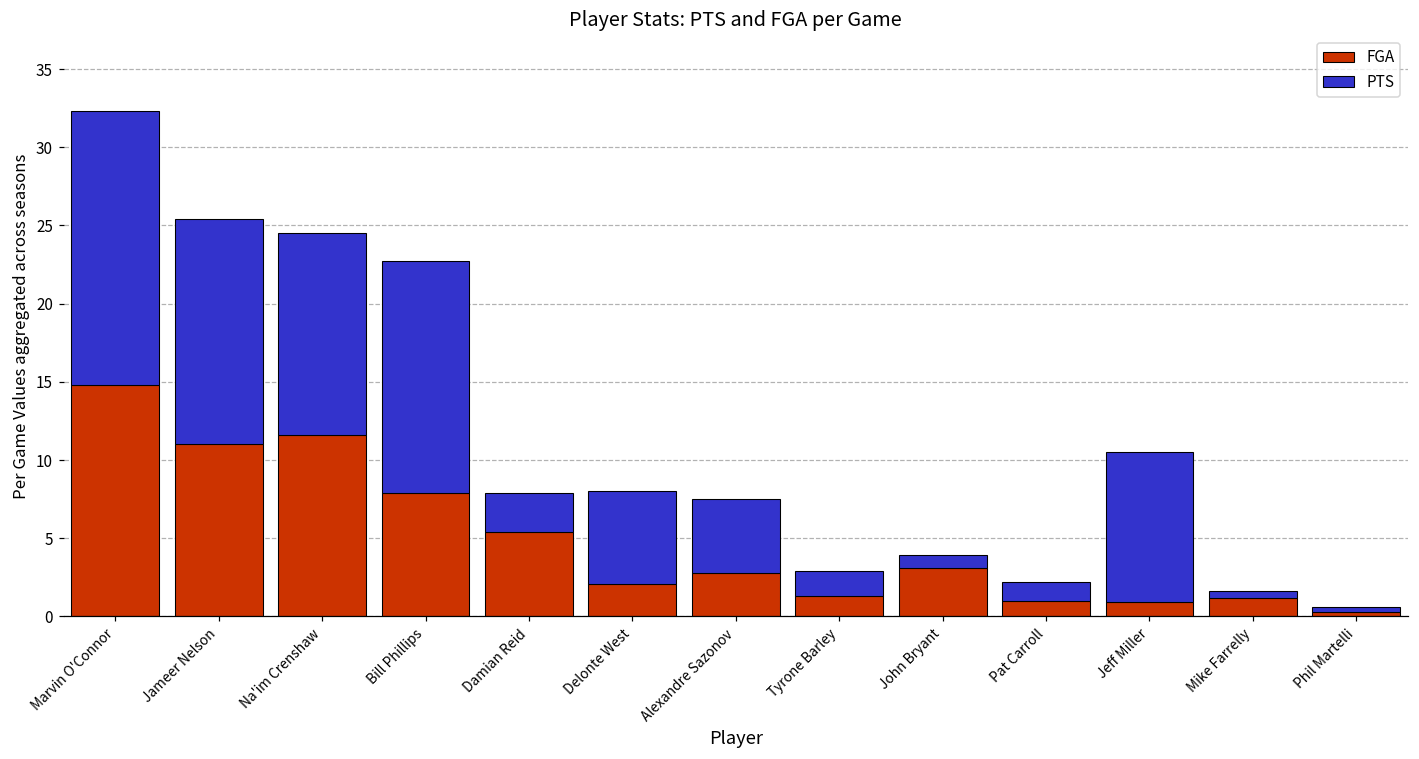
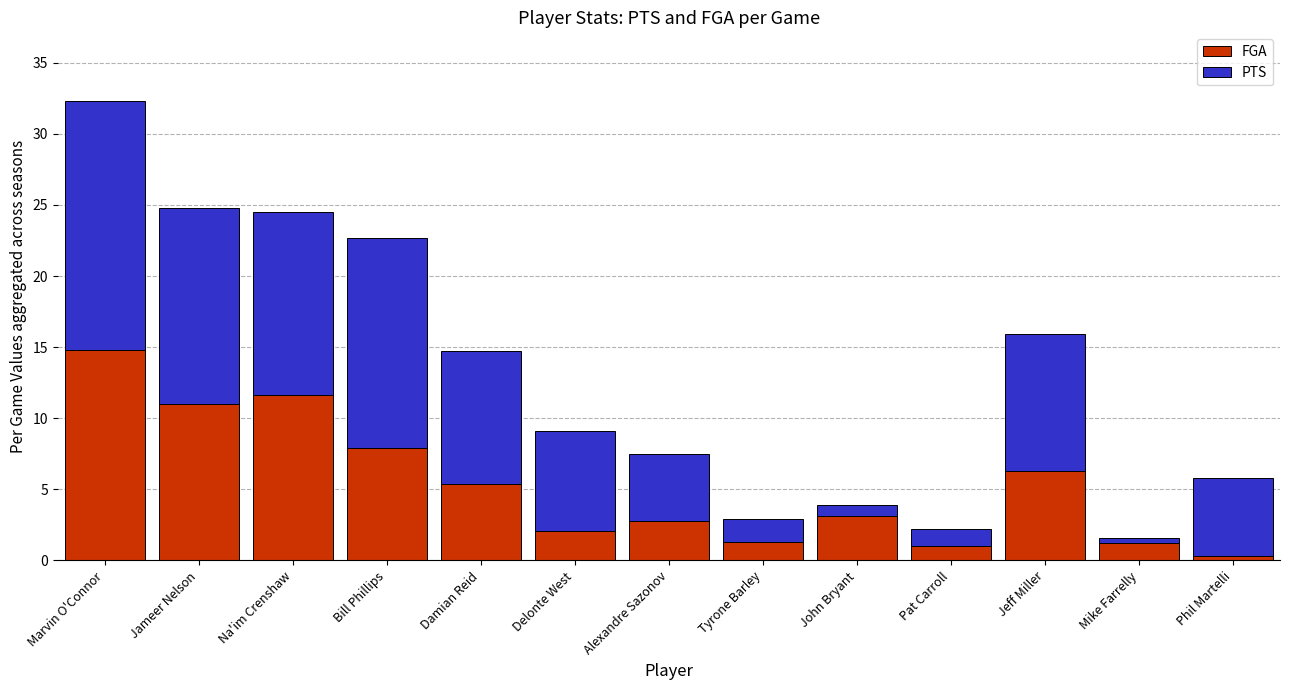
  {
    "FGA": {
      "Marvin O'Connor": 14.8,
      "Jameer Nelson": 11.0,
      "Na'im Crenshaw": 11.6,
      "Bill Phillips": 7.9,
      "Damian Reid": 5.4,
      "Delonte West": 2.1,
      "Alexandre Sazonov": 2.8,
      "Tyrone Barley": 1.3,
      "John Bryant": 3.1,
      "Pat Carroll": 1.0,
-     "Jeff Miller": 0.9,
+     "Jeff Miller": 6.3,
      "Mike Farrelly": 1.2,
      "Phil Martelli": 0.3
    },
    "PTS": {
      "Marvin O'Connor": 17.5,
-     "Jameer Nelson": 14.4,
+     "Jameer Nelson": 13.8,
      "Na'im Crenshaw": 12.9,
      "Bill Phillips": 14.8,
-     "Damian Reid": 2.5,
-     "Delonte West": 5.9,
+     "Damian Reid": 9.3,
+     "Delonte West": 7.0,
      "Alexandre Sazonov": 4.7,
      "Tyrone Barley": 1.6,
      "John Bryant": 0.8,
      "Pat Carroll": 1.2,
      "Jeff Miller": 9.6,
      "Mike Farrelly": 0.4,
-     "Phil Martelli": 0.3
+     "Phil Martelli": 5.5
    }
  }
